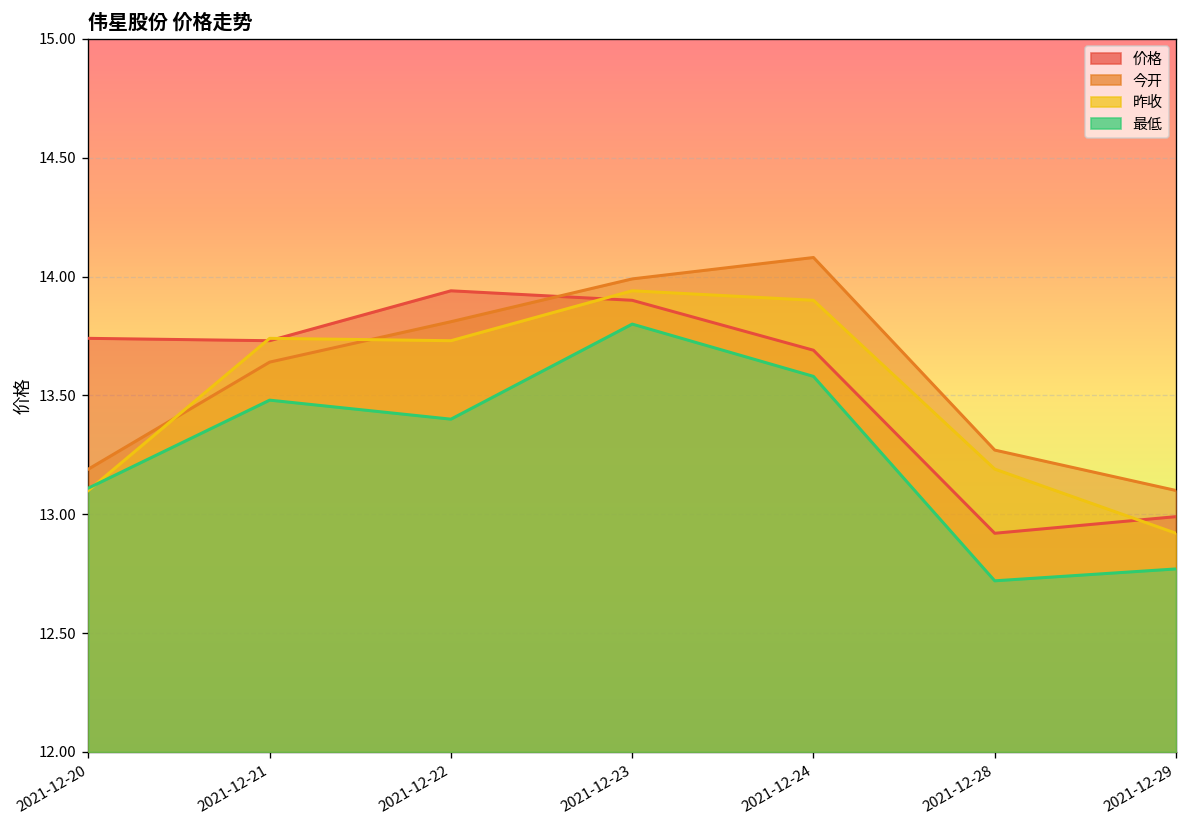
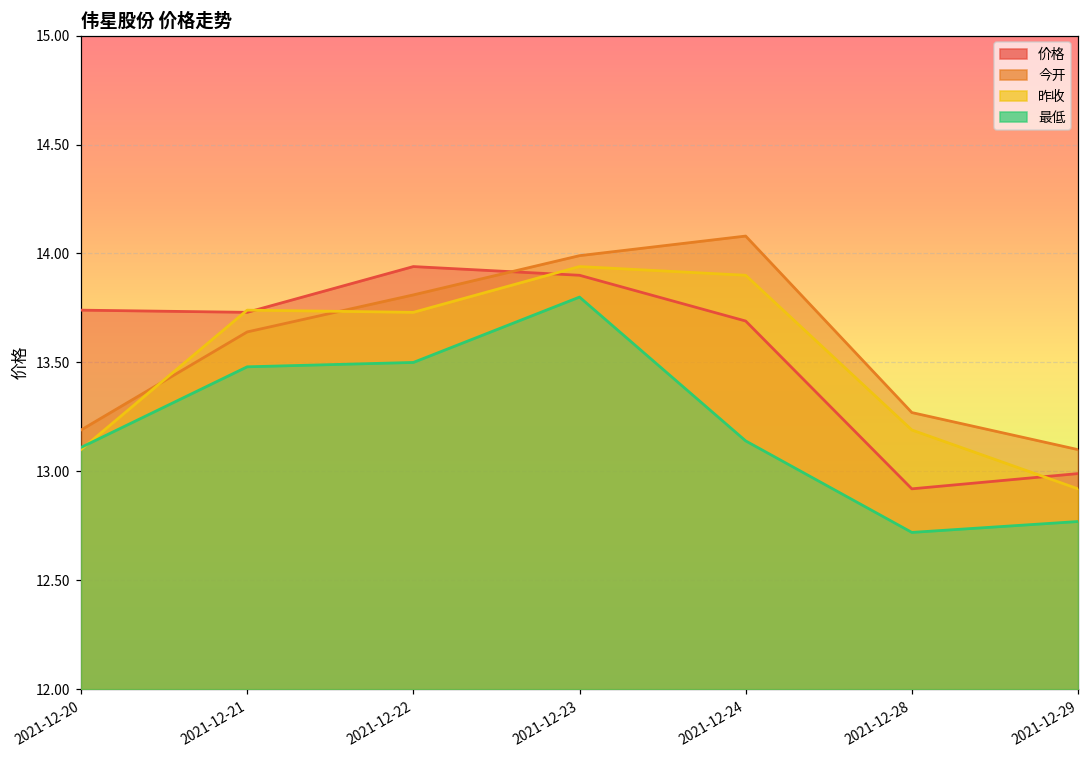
  {
    "最低": {
      "2021-12-21": 13.48,
-     "2021-12-22": 13.4,
+     "2021-12-22": 13.5,
      "2021-12-23": 13.80,
-     "2021-12-24": 13.58,
+     "2021-12-24": 13.14,
      "2021-12-28": 12.72,
      "2021-12-29": 12.77
    }
  }
